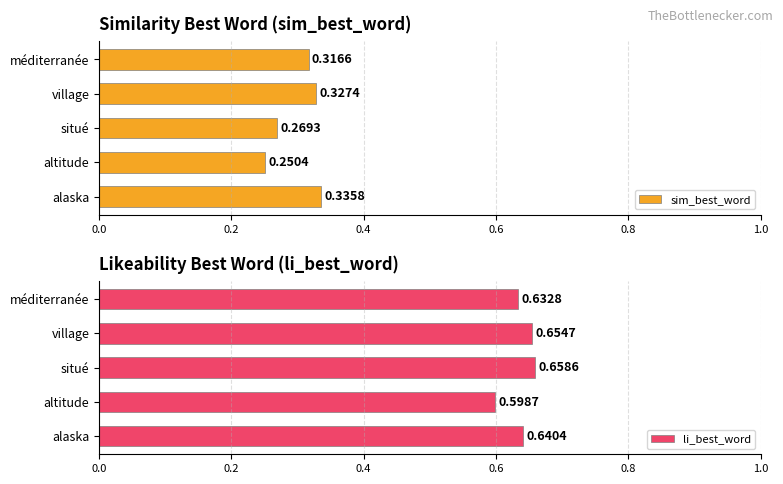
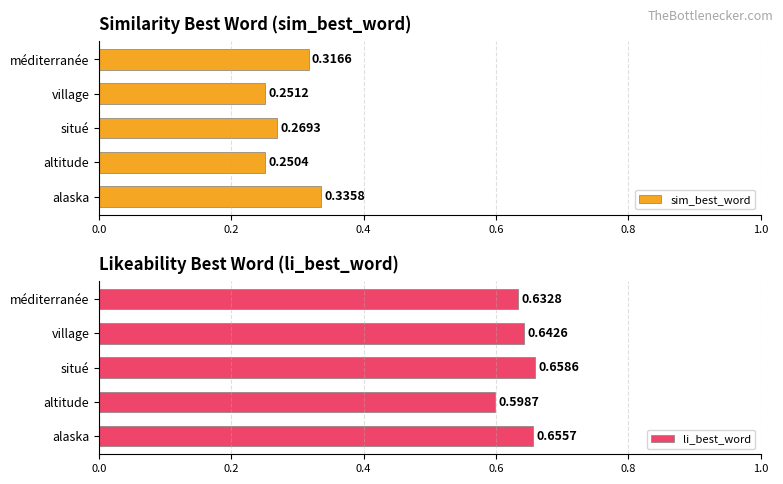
  {
    "Similarity Best Word (sim_best_word)": {
      "méditerranée": 0.3166,
-     "village": 0.3274,
+     "village": 0.2512,
      "situé": 0.2693,
      "altitude": 0.2504,
      "alaska": 0.3358
    },
    "Likeability Best Word (li_best_word)": {
      "méditerranée": 0.6328,
-     "village": 0.6547,
+     "village": 0.6426,
      "situé": 0.6586,
      "altitude": 0.5987,
-     "alaska": 0.6404
+     "alaska": 0.6557
    }
  }
